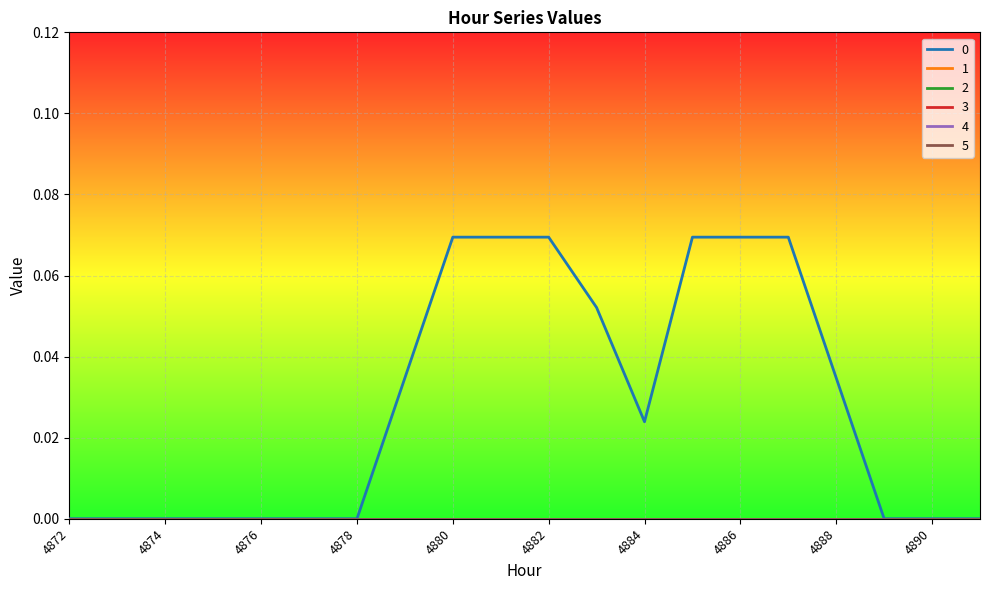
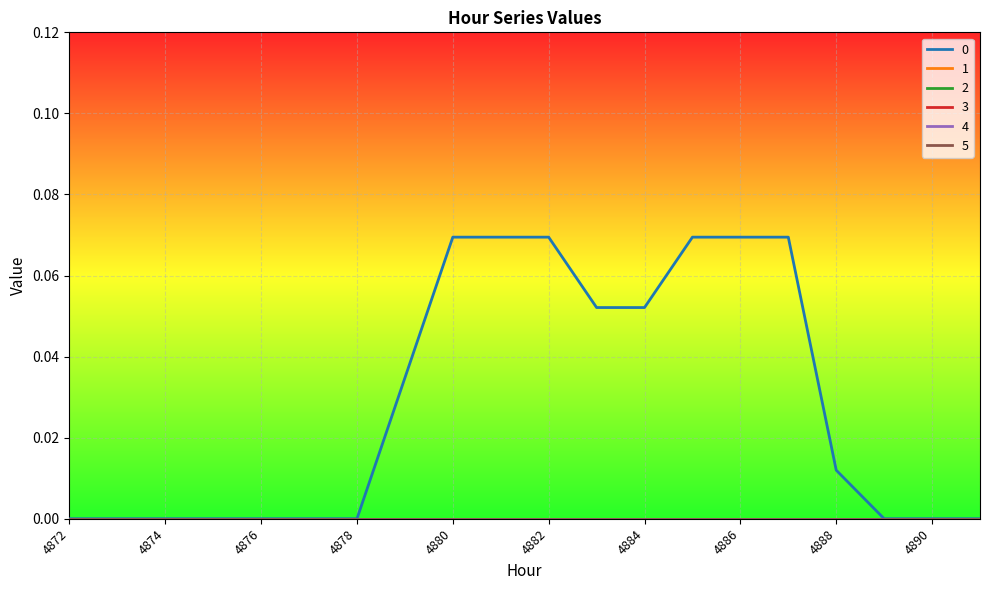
  {
    "0": {
      "4880": 0.069,
      "4882": 0.069,
-     "4884": 0.024,
+     "4884": 0.052,
      "4886": 0.069,
-     "4888": 0.035
+     "4888": 0.012
    },
    "5": {
      "4880": 0.000,
      "4882": 0.000,
      "4884": 0.000,
      "4886": 0.000,
      "4888": 0.000
    }
  }
